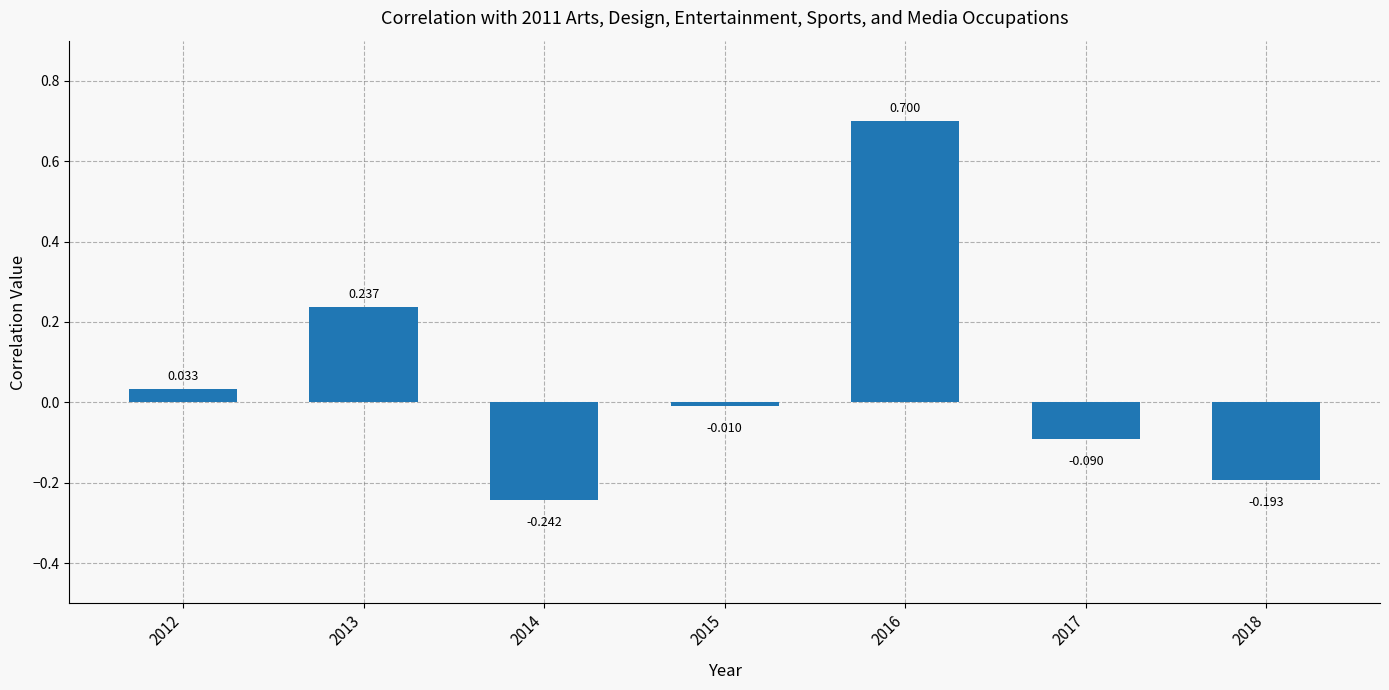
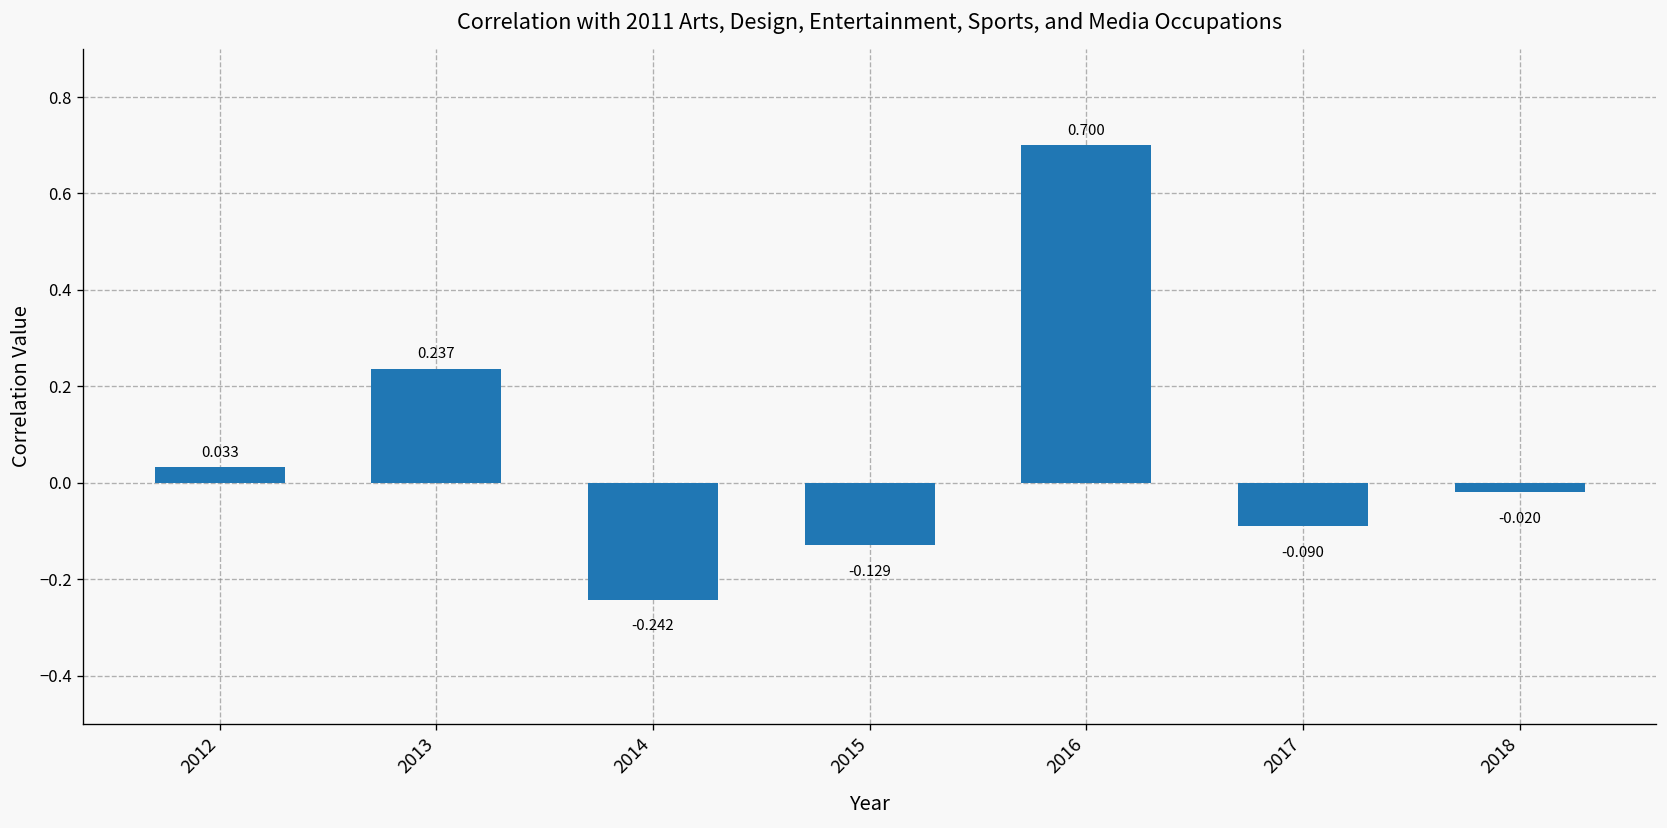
  {
    "2012": 0.033,
    "2013": 0.237,
    "2014": -0.242,
-   "2015": -0.010,
+   "2015": -0.129,
    "2016": 0.700,
    "2017": -0.090,
-   "2018": -0.193
+   "2018": -0.020
  }
